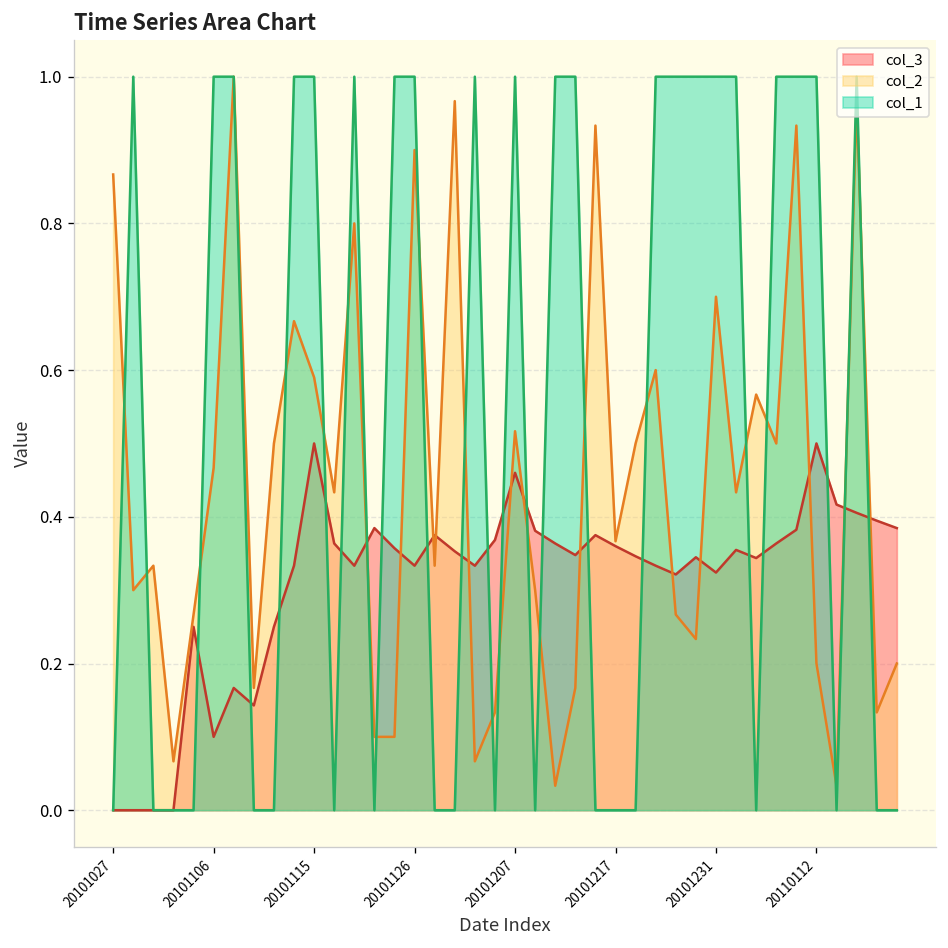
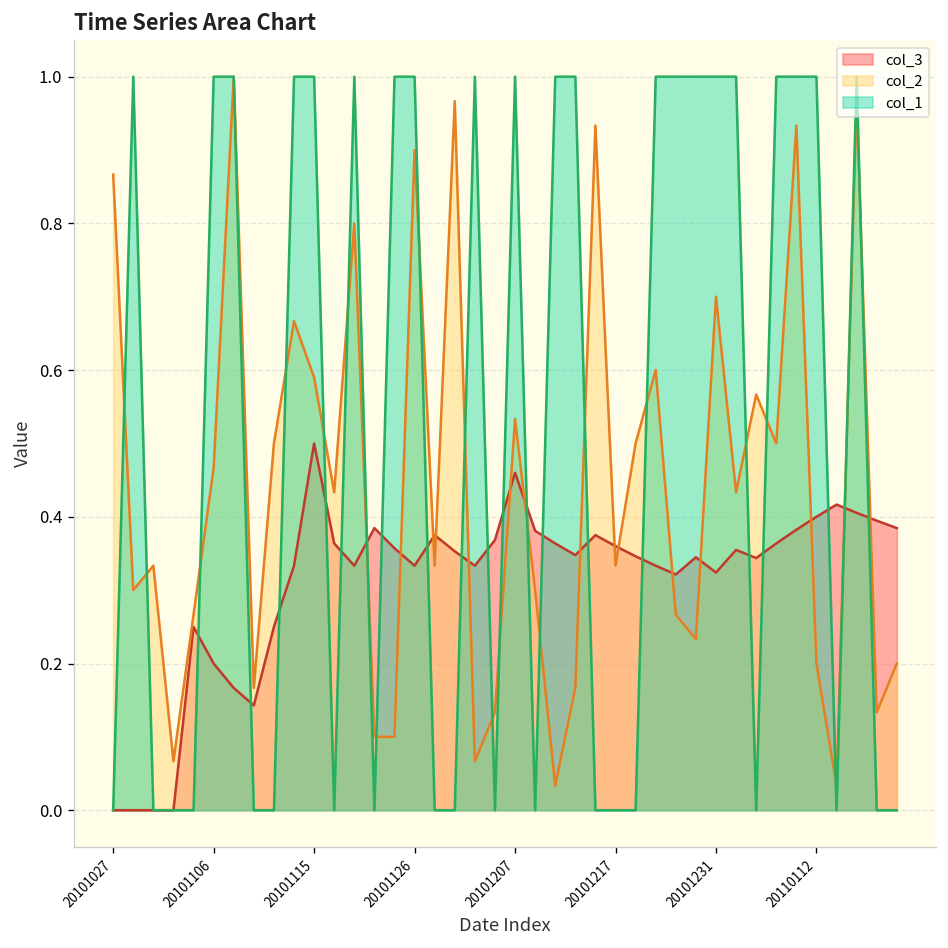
  {
    "col_3": {
-     "20101106": 0.1,
+     "20101106": 0.2,
      "20101115": 0.5,
      "20101126": 0.33,
      "20101207": 0.46,
      "20101217": 0.36,
      "20101231": 0.32,
-     "20110112": 0.5
+     "20110112": 0.4
    },
    "col_2": {
      "20101027": 0.87,
      "20101106": 0.47,
      "20101115": 0.59,
      "20101126": 0.90,
-     "20101207": 0.52,
-     "20101217": 0.37,
+     "20101207": 0.53,
+     "20101217": 0.33,
      "20101231": 0.70,
      "20110112": 0.20
    },
    "col_1": {
      "20101106": 1.00,
      "20101115": 1.00,
      "20101126": 1.00,
      "20101207": 1.00,
      "20101217": 0.00,
      "20101231": 1.00,
      "20110112": 1.00
    }
  }
